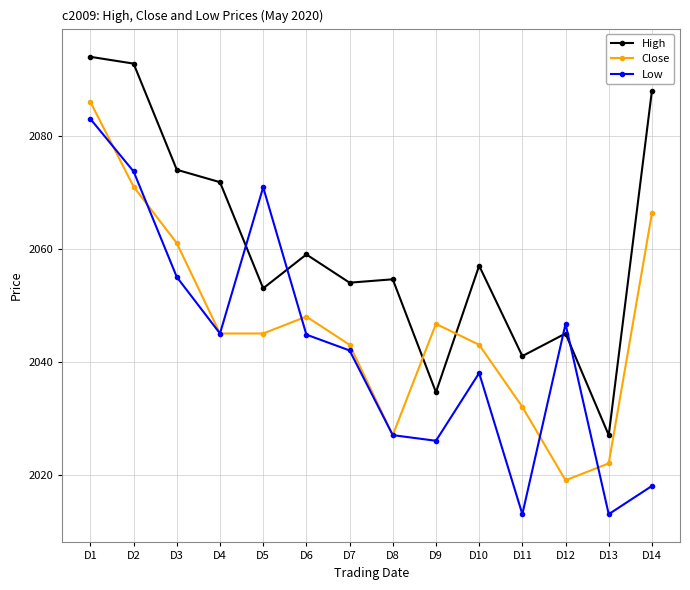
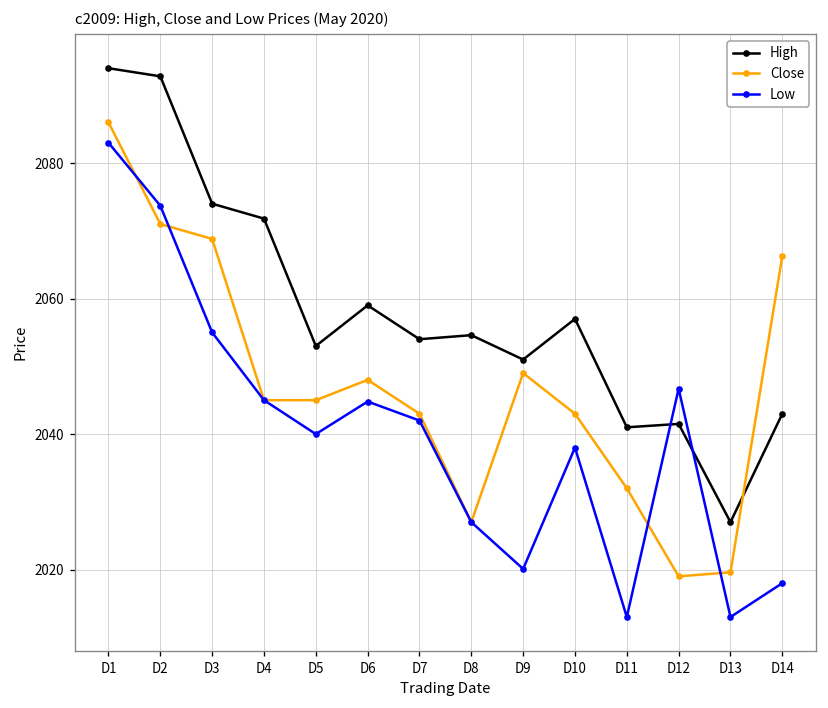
  {
    "High": {
      "D1": 2094,
      "D2": 2093,
      "D3": 2074,
      "D4": 2072,
      "D5": 2053,
      "D6": 2059,
      "D7": 2054,
      "D8": 2055,
-     "D9": 2035,
+     "D9": 2051,
      "D10": 2057,
      "D11": 2041,
-     "D12": 2045,
+     "D12": 2042,
      "D13": 2027,
-     "D14": 2088
+     "D14": 2043
    },
    "Close": {
      "D1": 2086,
      "D2": 2071,
-     "D3": 2061,
+     "D3": 2069,
      "D5": 2045,
      "D6": 2048,
      "D7": 2043,
-     "D9": 2047,
+     "D9": 2049,
      "D10": 2043,
      "D11": 2032,
      "D12": 2019,
-     "D13": 2022,
+     "D13": 2020,
      "D14": 2066
    },
    "Low": {
      "D1": 2083,
      "D2": 2074,
      "D3": 2055,
-     "D5": 2071,
+     "D5": 2040,
      "D6": 2045,
      "D7": 2042,
-     "D9": 2026,
+     "D9": 2020,
      "D10": 2038,
      "D11": 2013,
      "D12": 2047,
      "D13": 2013,
      "D14": 2018
    }
  }
